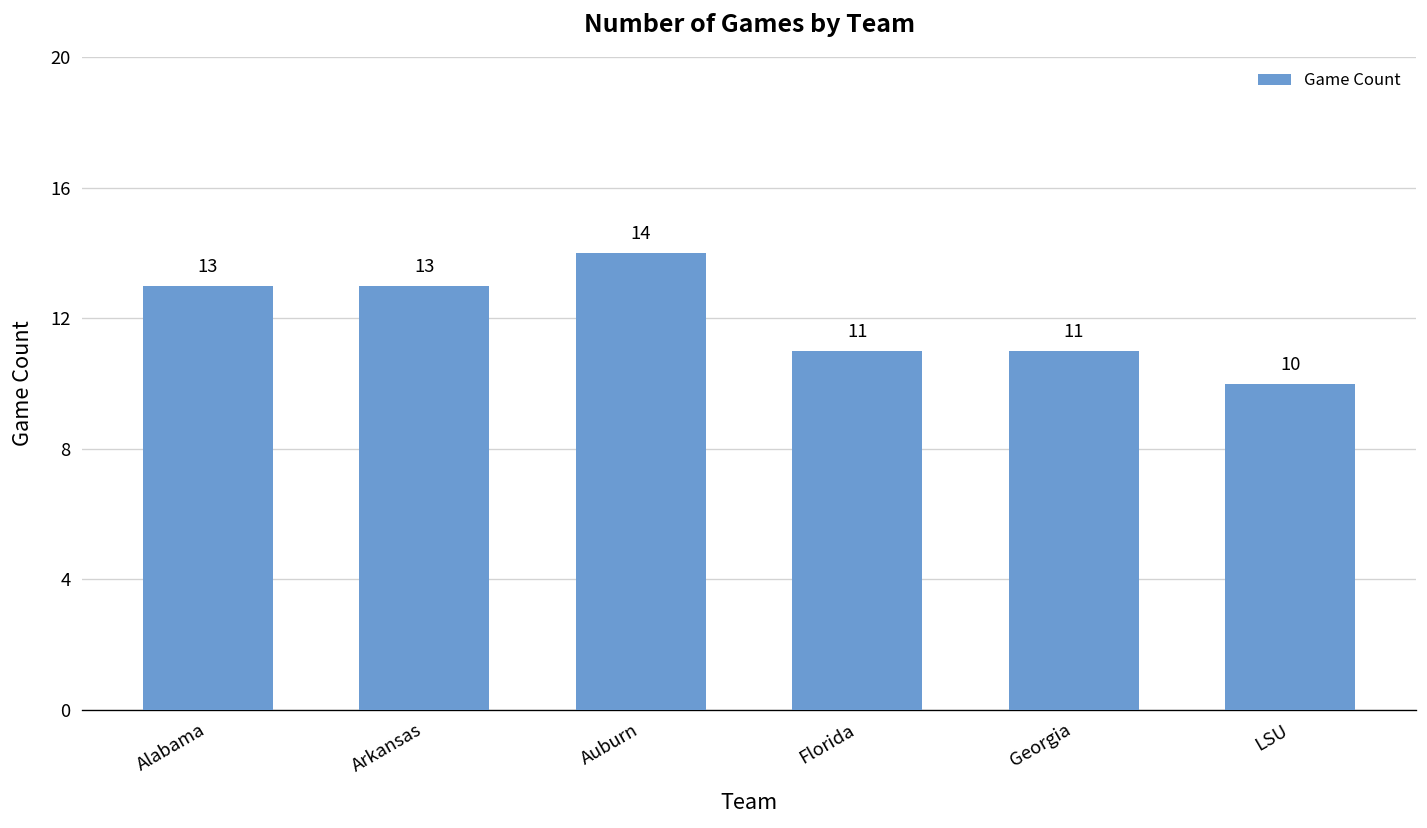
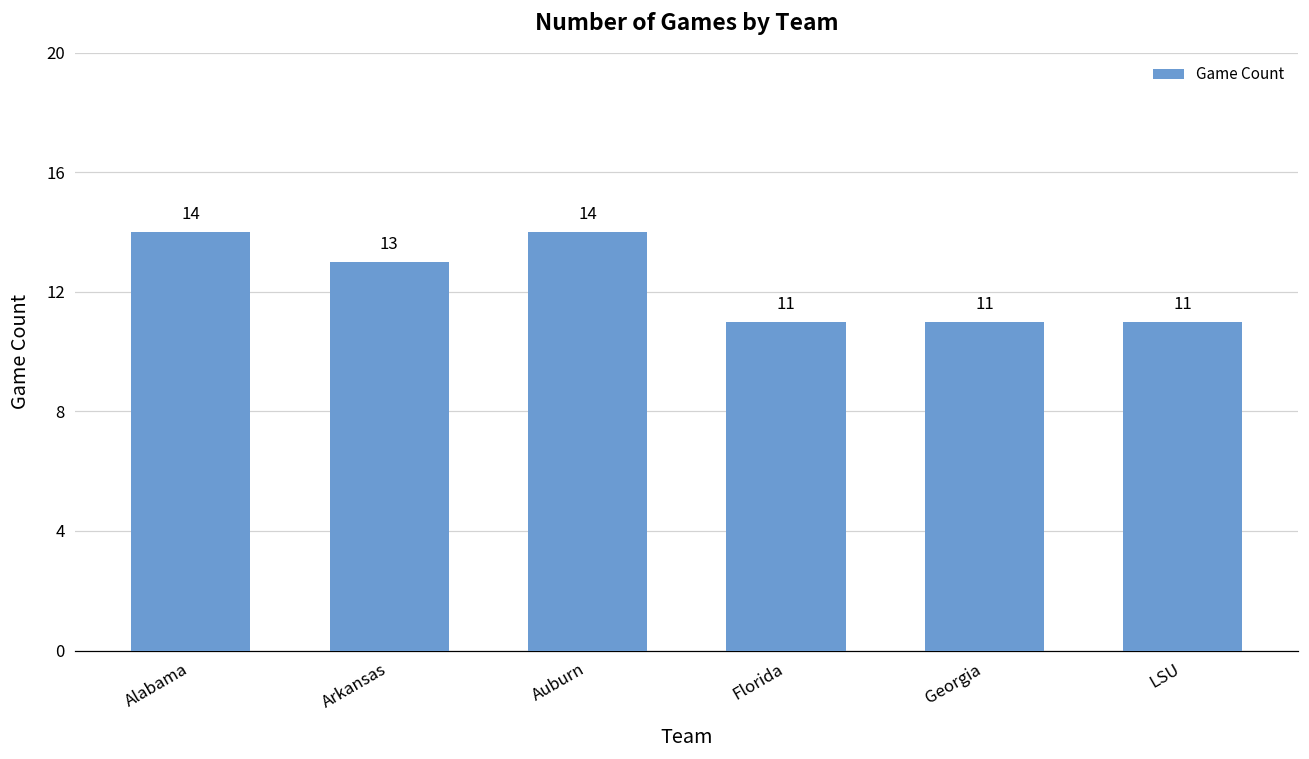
  {
-   "Alabama": 13,
+   "Alabama": 14,
    "Arkansas": 13,
    "Auburn": 14,
    "Florida": 11,
    "Georgia": 11,
-   "LSU": 10
+   "LSU": 11
  }
